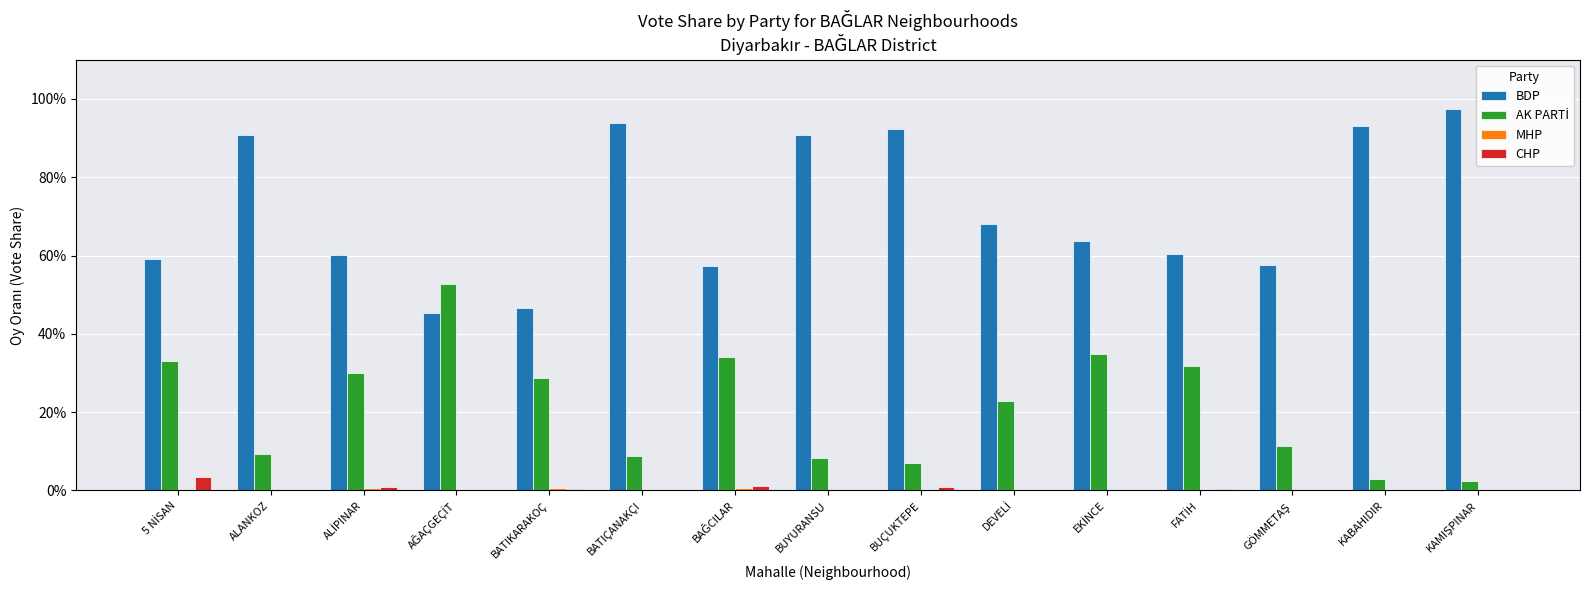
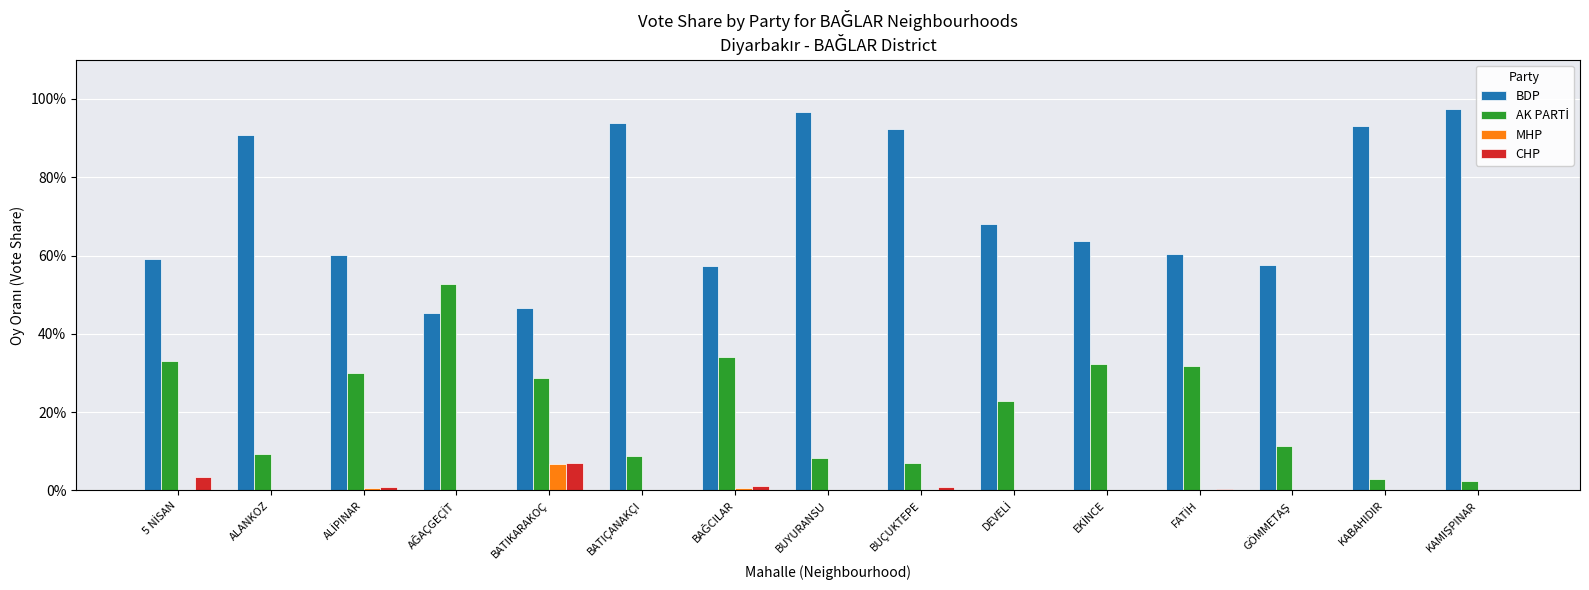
  {
    "BDP": {
      "5 NİSAN": "59%",
      "ALANKOZ": "91%",
      "ALİPINAR": "60%",
      "AĞAÇGEÇİT": "45%",
      "BATIKARAKOÇ": "47%",
      "BATIÇANAKÇI": "94%",
      "BAĞCILAR": "57%",
-     "BUYURANSU": "91%",
+     "BUYURANSU": "97%",
      "BUÇUKTEPE": "92%",
      "DEVELİ": "68%",
      "EKİNCE": "64%",
      "FATİH": "60%",
      "GÖMMETAŞ": "57%",
      "KABAHIDIR": "93%",
      "KAMIŞPINAR": "97%"
    },
    "AK PARTİ": {
      "5 NİSAN": "33%",
      "ALANKOZ": "9%",
      "ALİPINAR": "30%",
      "AĞAÇGEÇİT": "53%",
      "BATIKARAKOÇ": "29%",
      "BATIÇANAKÇI": "9%",
      "BAĞCILAR": "34%",
      "BUYURANSU": "8%",
      "BUÇUKTEPE": "7%",
      "DEVELİ": "23%",
-     "EKİNCE": "35%",
+     "EKİNCE": "32%",
      "FATİH": "32%",
      "GÖMMETAŞ": "11%",
      "KABAHIDIR": "3%",
      "KAMIŞPINAR": "3%"
    },
    "MHP": {
      "ALANKOZ": "0%",
      "ALİPINAR": "1%",
      "AĞAÇGEÇİT": "0%",
-     "BATIKARAKOÇ": "1%",
+     "BATIKARAKOÇ": "7%",
      "BATIÇANAKÇI": "0%",
      "BUYURANSU": "0%",
      "BUÇUKTEPE": "0%",
      "DEVELİ": "0%",
      "EKİNCE": "0%",
      "GÖMMETAŞ": "0%",
      "KABAHIDIR": "0%",
      "KAMIŞPINAR": "0%"
    },
    "CHP": {
      "5 NİSAN": "4%",
      "ALANKOZ": "0%",
      "ALİPINAR": "1%",
      "AĞAÇGEÇİT": "0%",
-     "BATIKARAKOÇ": "0%",
+     "BATIKARAKOÇ": "7%",
      "BATIÇANAKÇI": "0%",
      "BAĞCILAR": "1%",
      "BUYURANSU": "0%",
      "BUÇUKTEPE": "1%",
      "DEVELİ": "0%",
      "EKİNCE": "0%",
      "GÖMMETAŞ": "0%",
      "KABAHIDIR": "0%",
      "KAMIŞPINAR": "0%"
    }
  }
